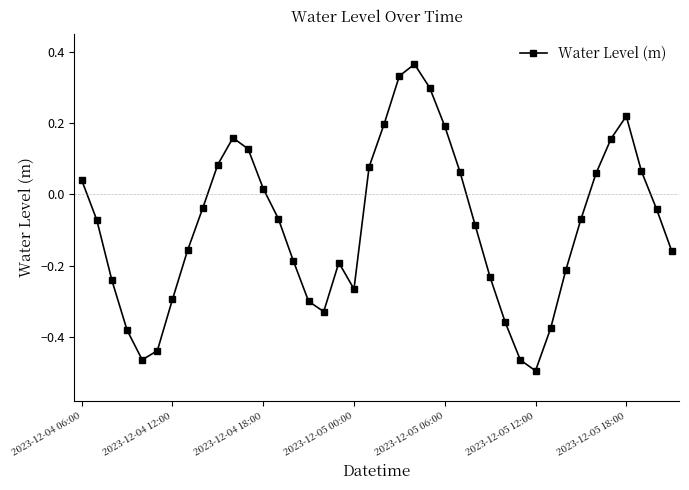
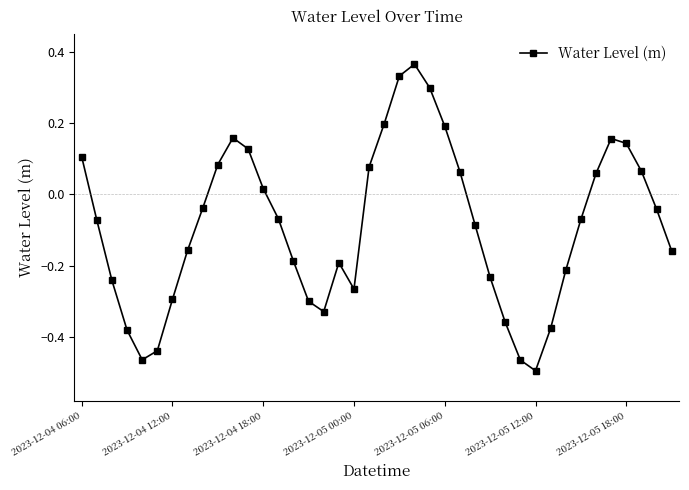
  {
-   "2023-12-04 06:00": 0.04,
+   "2023-12-04 06:00": 0.11,
    "2023-12-04 12:00": -0.30,
    "2023-12-04 18:00": 0.02,
    "2023-12-05 00:00": -0.27,
    "2023-12-05 06:00": 0.19,
    "2023-12-05 12:00": -0.50,
-   "2023-12-05 18:00": 0.22
+   "2023-12-05 18:00": 0.14
  }
